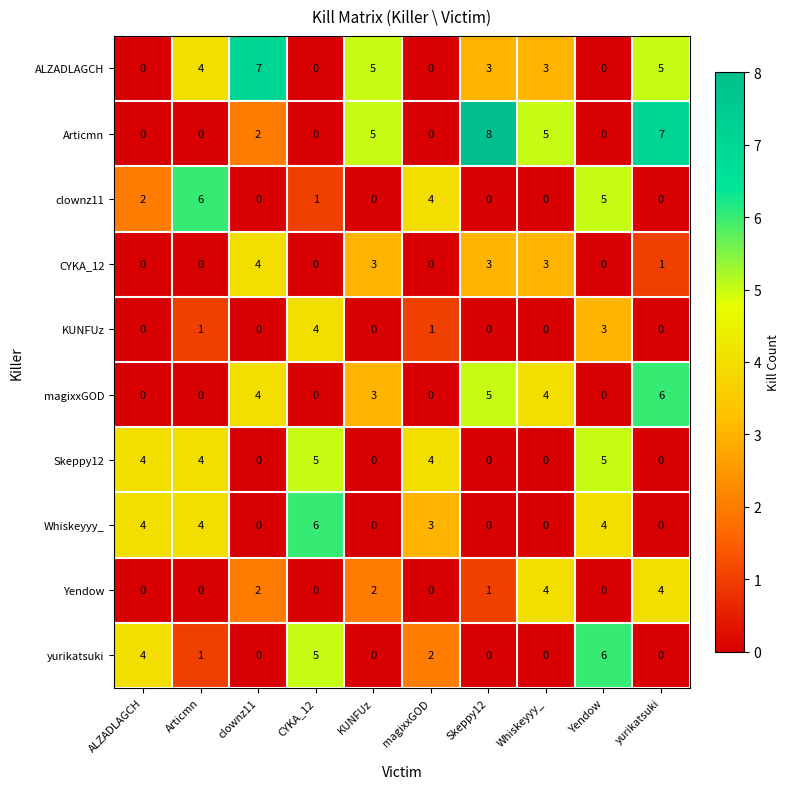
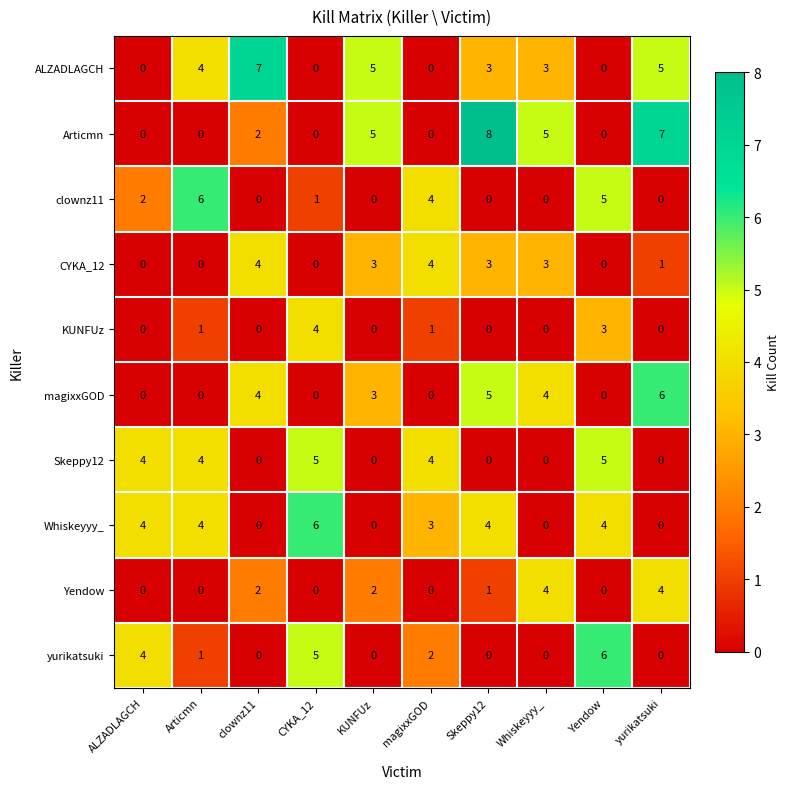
  {
    "ALZADLAGCH": {
      "ALZADLAGCH": 0,
      "Articmn": 4,
      "clownz11": 7,
      "CYKA_12": 0,
      "KUNFUz": 5,
      "magixxGOD": 0,
      "Skeppy12": 3,
      "Whiskeyyy_": 3,
      "Yendow": 0,
      "yurikatsuki": 5
    },
    "Articmn": {
      "ALZADLAGCH": 0,
      "Articmn": 0,
      "clownz11": 2,
      "CYKA_12": 0,
      "KUNFUz": 5,
      "magixxGOD": 0,
      "Skeppy12": 8,
      "Whiskeyyy_": 5,
      "Yendow": 0,
      "yurikatsuki": 7
    },
    "clownz11": {
      "ALZADLAGCH": 2,
      "Articmn": 6,
      "clownz11": 0,
      "CYKA_12": 1,
      "KUNFUz": 0,
      "magixxGOD": 4,
      "Skeppy12": 0,
      "Whiskeyyy_": 0,
      "Yendow": 5,
      "yurikatsuki": 0
    },
    "CYKA_12": {
      "ALZADLAGCH": 0,
      "Articmn": 0,
      "clownz11": 4,
      "CYKA_12": 0,
      "KUNFUz": 3,
-     "magixxGOD": 0,
+     "magixxGOD": 4,
      "Skeppy12": 3,
      "Whiskeyyy_": 3,
      "Yendow": 0,
      "yurikatsuki": 1
    },
    "KUNFUz": {
      "ALZADLAGCH": 0,
      "Articmn": 1,
      "clownz11": 0,
      "CYKA_12": 4,
      "KUNFUz": 0,
      "magixxGOD": 1,
      "Skeppy12": 0,
      "Whiskeyyy_": 0,
      "Yendow": 3,
      "yurikatsuki": 0
    },
    "magixxGOD": {
      "ALZADLAGCH": 0,
      "Articmn": 0,
      "clownz11": 4,
      "CYKA_12": 0,
      "KUNFUz": 3,
      "magixxGOD": 0,
      "Skeppy12": 5,
      "Whiskeyyy_": 4,
      "Yendow": 0,
      "yurikatsuki": 6
    },
    "Skeppy12": {
      "ALZADLAGCH": 4,
      "Articmn": 4,
      "clownz11": 0,
      "CYKA_12": 5,
      "KUNFUz": 0,
      "magixxGOD": 4,
      "Skeppy12": 0,
      "Whiskeyyy_": 0,
      "Yendow": 5,
      "yurikatsuki": 0
    },
    "Whiskeyyy_": {
      "ALZADLAGCH": 4,
      "Articmn": 4,
      "clownz11": 0,
      "CYKA_12": 6,
      "KUNFUz": 0,
      "magixxGOD": 3,
-     "Skeppy12": 0,
+     "Skeppy12": 4,
      "Whiskeyyy_": 0,
      "Yendow": 4,
      "yurikatsuki": 0
    },
    "Yendow": {
      "ALZADLAGCH": 0,
      "Articmn": 0,
      "clownz11": 2,
      "CYKA_12": 0,
      "KUNFUz": 2,
      "magixxGOD": 0,
      "Skeppy12": 1,
      "Whiskeyyy_": 4,
      "Yendow": 0,
      "yurikatsuki": 4
    },
    "yurikatsuki": {
      "ALZADLAGCH": 4,
      "Articmn": 1,
      "clownz11": 0,
      "CYKA_12": 5,
      "KUNFUz": 0,
      "magixxGOD": 2,
      "Skeppy12": 0,
      "Whiskeyyy_": 0,
      "Yendow": 6,
      "yurikatsuki": 0
    }
  }
